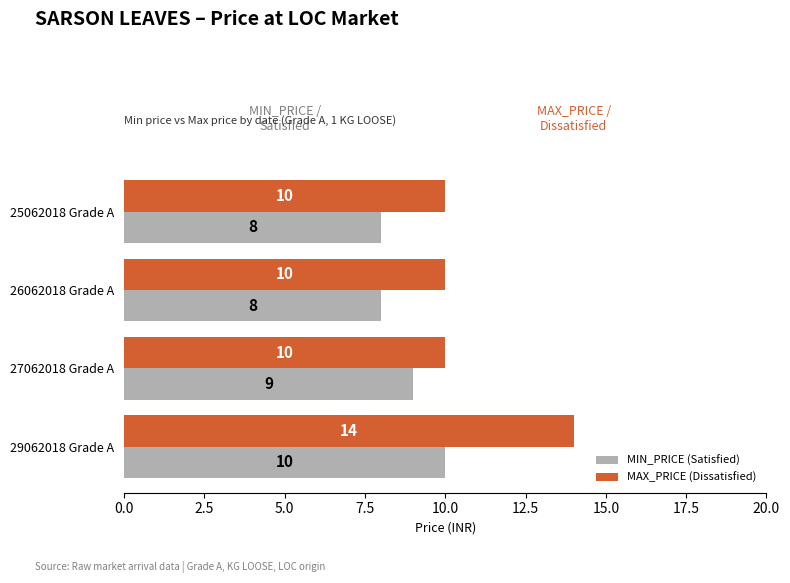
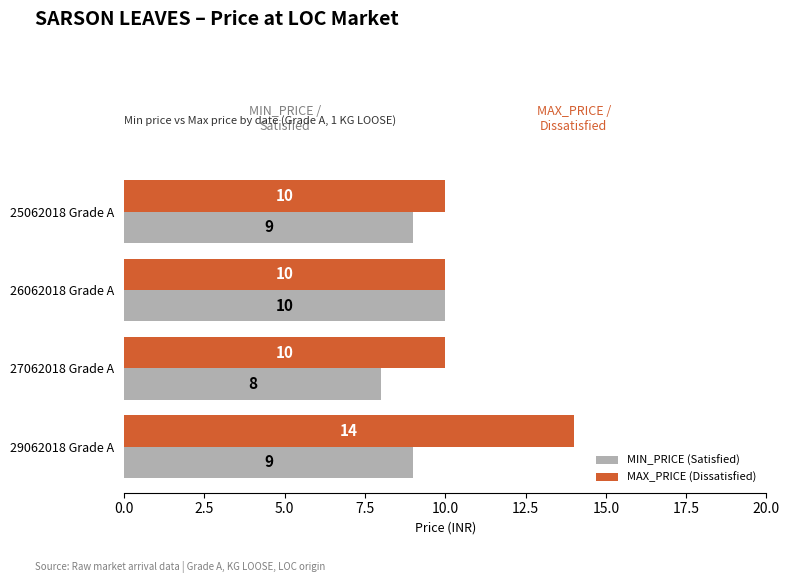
  {
    "MIN_PRICE (Satisfied)": {
-     "25062018 Grade A": 8,
-     "26062018 Grade A": 8,
-     "27062018 Grade A": 9,
-     "29062018 Grade A": 10
+     "25062018 Grade A": 9,
+     "26062018 Grade A": 10,
+     "27062018 Grade A": 8,
+     "29062018 Grade A": 9
    },
    "MAX_PRICE (Dissatisfied)": {
      "25062018 Grade A": 10,
      "26062018 Grade A": 10,
      "27062018 Grade A": 10,
      "29062018 Grade A": 14
    }
  }
